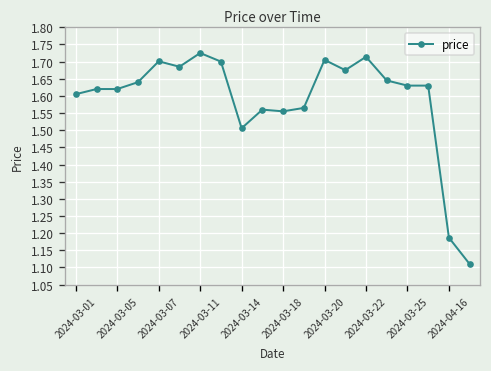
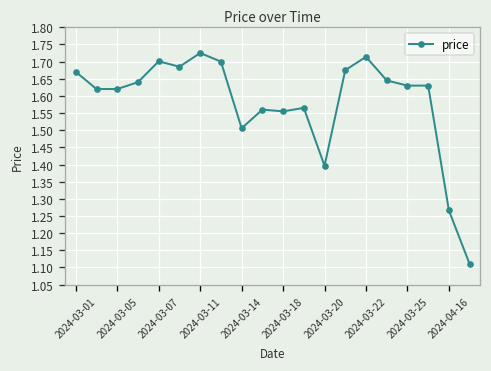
  {
-   "2024-03-01": 1.60,
+   "2024-03-01": 1.67,
    "2024-03-05": 1.62,
    "2024-03-07": 1.70,
    "2024-03-11": 1.73,
    "2024-03-14": 1.51,
    "2024-03-18": 1.55,
-   "2024-03-20": 1.71,
+   "2024-03-20": 1.40,
    "2024-03-22": 1.71,
-   "2024-04-16": 1.19
+   "2024-04-16": 1.27
  }
